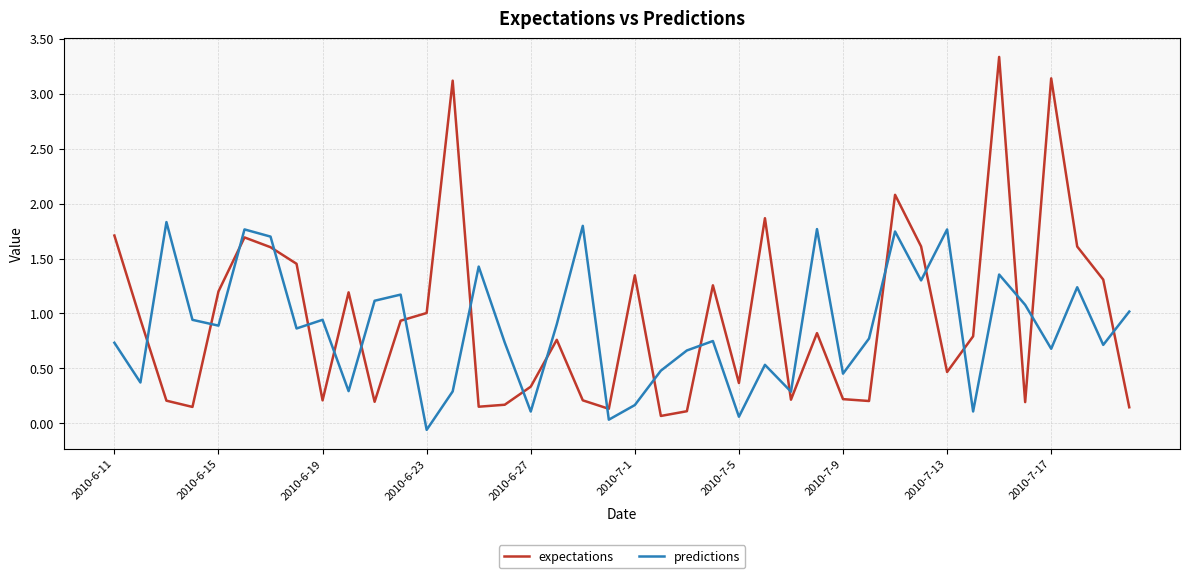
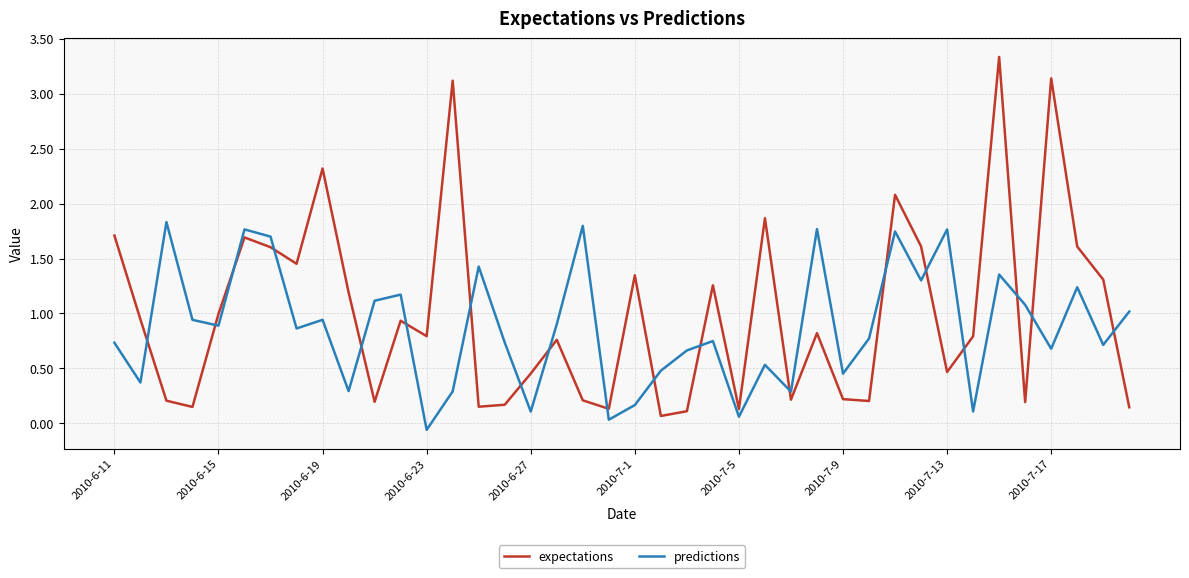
  {
    "expectations": {
      "2010-6-11": 1.71,
-     "2010-6-15": 1.20,
-     "2010-6-19": 0.21,
-     "2010-6-23": 1.00,
-     "2010-6-27": 0.33,
+     "2010-6-15": 1.00,
+     "2010-6-19": 2.32,
+     "2010-6-23": 0.79,
+     "2010-6-27": 0.45,
      "2010-7-1": 1.35,
-     "2010-7-5": 0.37,
+     "2010-7-5": 0.13,
      "2010-7-9": 0.22,
      "2010-7-13": 0.47,
      "2010-7-17": 3.14
    },
    "predictions": {
      "2010-6-11": 0.73,
      "2010-6-15": 0.89,
      "2010-6-19": 0.94,
      "2010-6-23": -0.06,
      "2010-6-27": 0.11,
      "2010-7-1": 0.17,
      "2010-7-5": 0.06,
      "2010-7-9": 0.45,
      "2010-7-13": 1.76,
      "2010-7-17": 0.68
    }
  }
